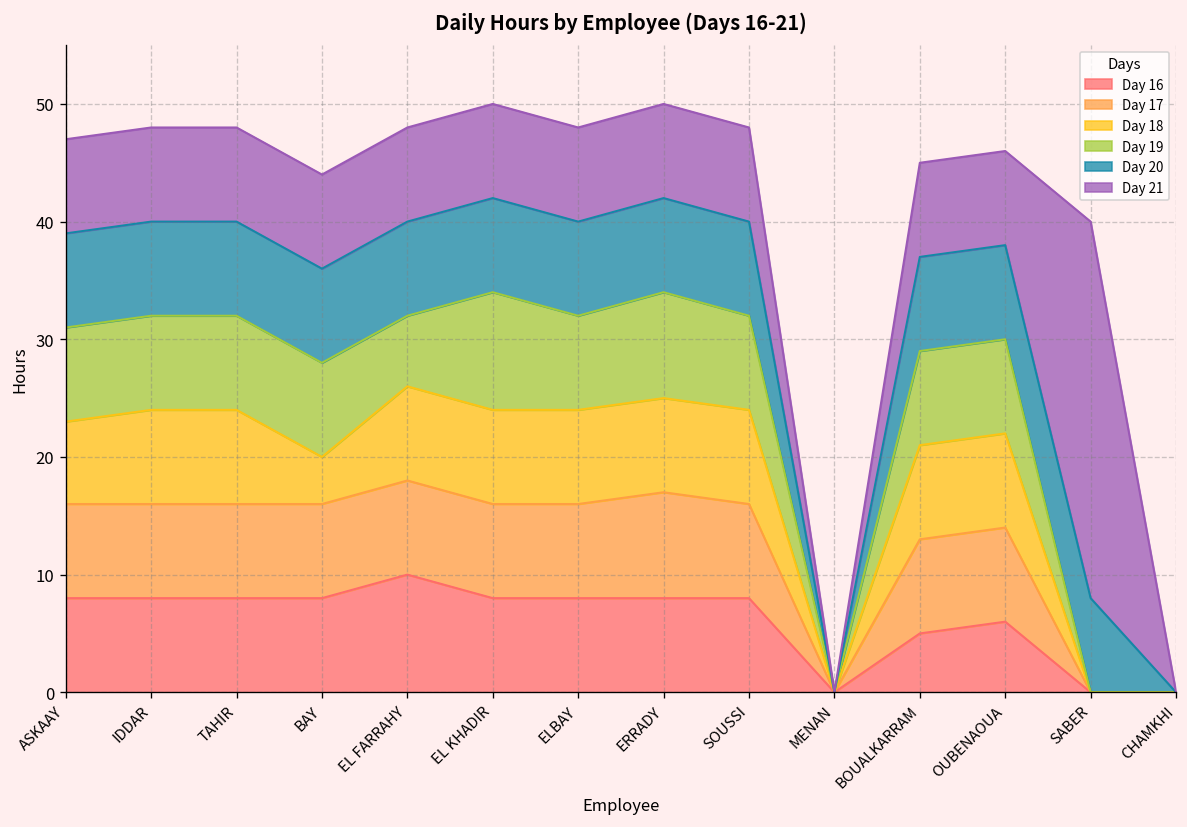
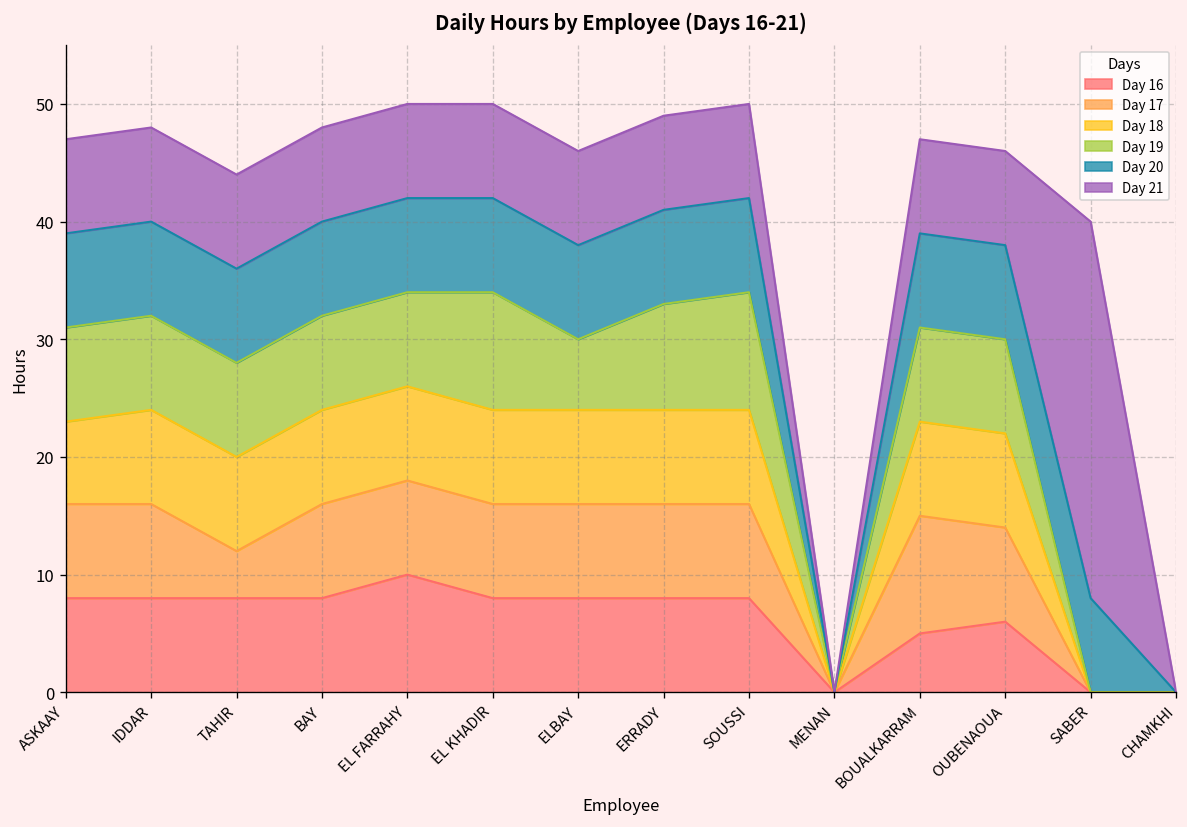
  {
    "Day 16": {
      "ASKAAY": 8,
      "IDDAR": 8,
      "TAHIR": 8,
      "BAY": 8,
      "EL FARRAHY": 10,
      "EL KHADIR": 8,
      "ELBAY": 8,
      "ERRADY": 8,
      "SOUSSI": 8,
      "BOUALKARRAM": 5,
      "OUBENAOUA": 6
    },
    "Day 17": {
      "ASKAAY": 8,
      "IDDAR": 8,
-     "TAHIR": 8,
+     "TAHIR": 4,
      "BAY": 8,
      "EL FARRAHY": 8,
      "EL KHADIR": 8,
      "ELBAY": 8,
-     "ERRADY": 9,
+     "ERRADY": 8,
      "SOUSSI": 8,
-     "BOUALKARRAM": 8,
+     "BOUALKARRAM": 10,
      "OUBENAOUA": 8
    },
    "Day 18": {
      "ASKAAY": 7,
      "IDDAR": 8,
      "TAHIR": 8,
-     "BAY": 4,
+     "BAY": 8,
      "EL FARRAHY": 8,
      "EL KHADIR": 8,
      "ELBAY": 8,
      "ERRADY": 8,
      "SOUSSI": 8,
      "BOUALKARRAM": 8,
      "OUBENAOUA": 8
    },
    "Day 19": {
      "ASKAAY": 8,
      "IDDAR": 8,
      "TAHIR": 8,
      "BAY": 8,
-     "EL FARRAHY": 6,
+     "EL FARRAHY": 8,
      "EL KHADIR": 10,
-     "ELBAY": 8,
+     "ELBAY": 6,
      "ERRADY": 9,
-     "SOUSSI": 8,
+     "SOUSSI": 10,
      "BOUALKARRAM": 8,
      "OUBENAOUA": 8
    },
    "Day 20": {
      "ASKAAY": 8,
      "IDDAR": 8,
      "TAHIR": 8,
      "BAY": 8,
      "EL FARRAHY": 8,
      "EL KHADIR": 8,
      "ELBAY": 8,
      "ERRADY": 8,
      "SOUSSI": 8,
      "BOUALKARRAM": 8,
      "OUBENAOUA": 8,
      "SABER": 8
    },
    "Day 21": {
      "ASKAAY": 8,
      "IDDAR": 8,
      "TAHIR": 8,
      "BAY": 8,
      "EL FARRAHY": 8,
      "EL KHADIR": 8,
      "ELBAY": 8,
      "ERRADY": 8,
      "SOUSSI": 8,
      "BOUALKARRAM": 8,
      "OUBENAOUA": 8,
      "SABER": 32
    }
  }
